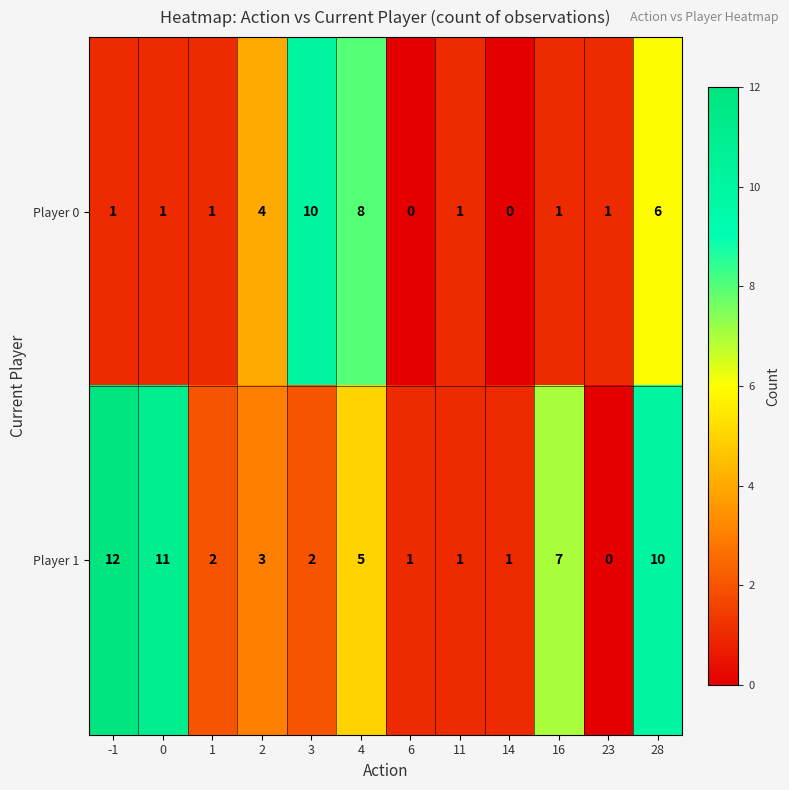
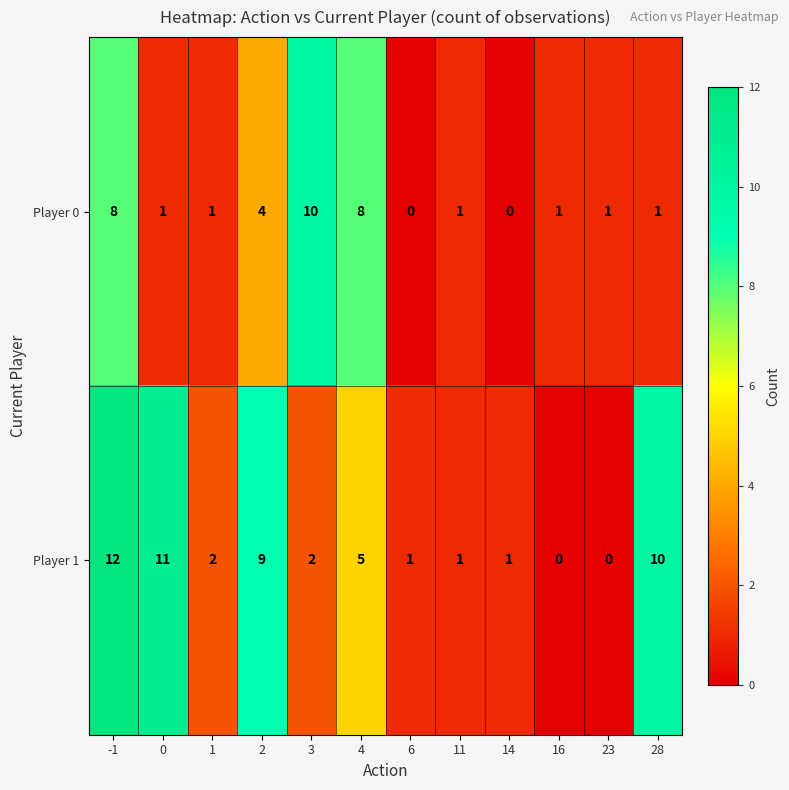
  {
    "Player 0": {
-     "-1": 1,
+     "-1": 8,
      "0": 1,
      "1": 1,
      "2": 4,
      "3": 10,
      "4": 8,
      "6": 0,
      "11": 1,
      "14": 0,
      "16": 1,
      "23": 1,
-     "28": 6
+     "28": 1
    },
    "Player 1": {
      "-1": 12,
      "0": 11,
      "1": 2,
-     "2": 3,
+     "2": 9,
      "3": 2,
      "4": 5,
      "6": 1,
      "11": 1,
      "14": 1,
-     "16": 7,
+     "16": 0,
      "23": 0,
      "28": 10
    }
  }
